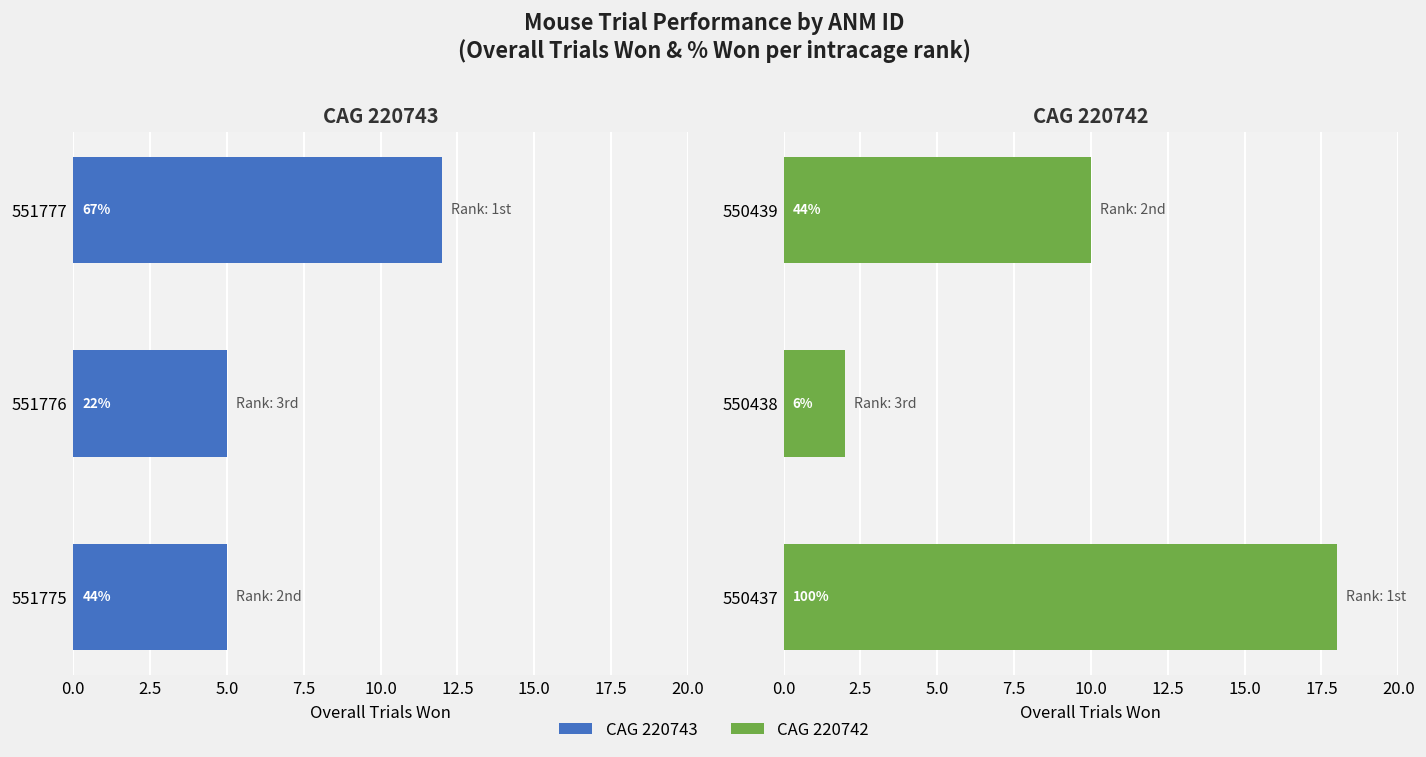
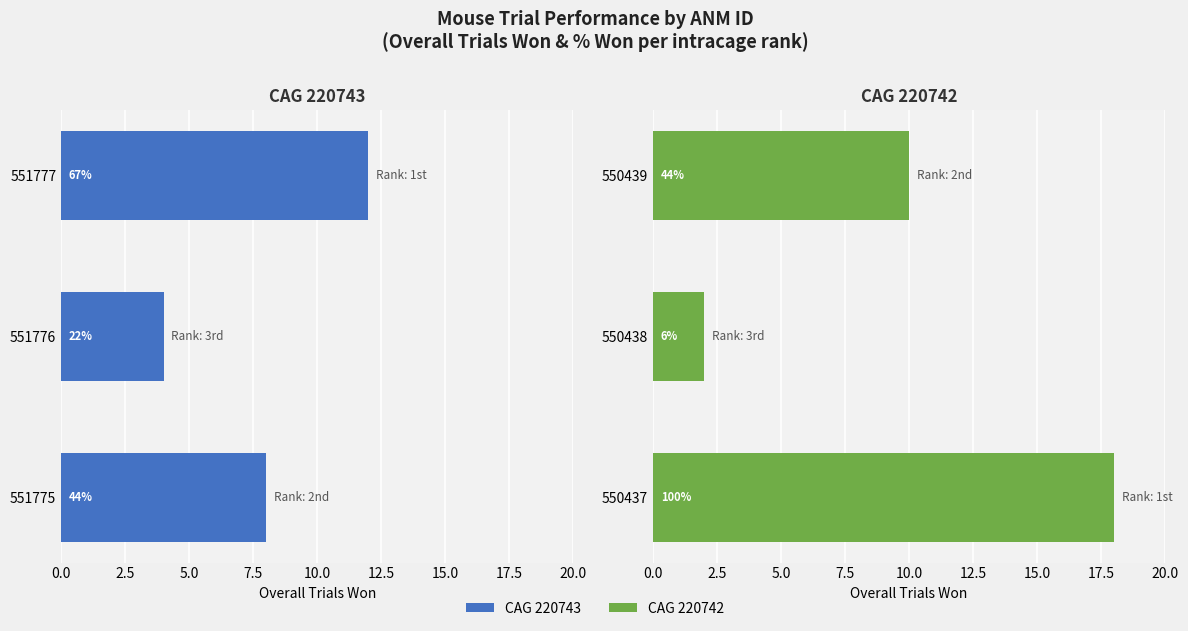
  {
    "CAG 220743": {
-     "551776": 5,
-     "551775": 5
+     "551776": 4,
+     "551775": 8
    }
  }
